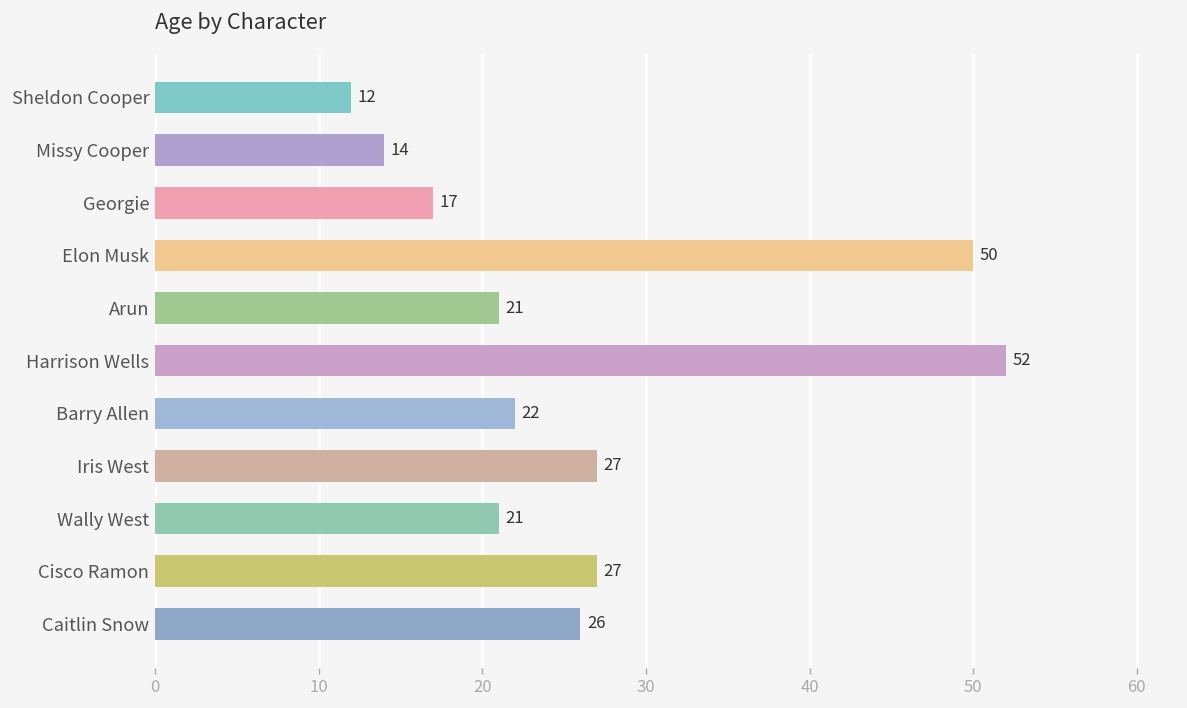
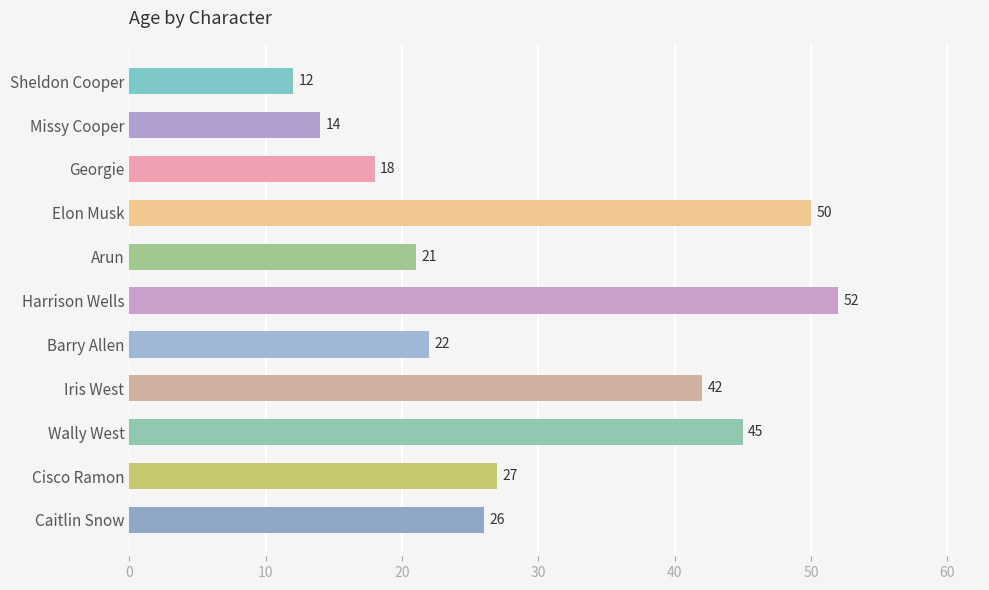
  {
    "Sheldon Cooper": 12,
    "Missy Cooper": 14,
-   "Georgie": 17,
+   "Georgie": 18,
    "Elon Musk": 50,
    "Arun": 21,
    "Harrison Wells": 52,
    "Barry Allen": 22,
-   "Iris West": 27,
-   "Wally West": 21,
+   "Iris West": 42,
+   "Wally West": 45,
    "Cisco Ramon": 27,
    "Caitlin Snow": 26
  }
